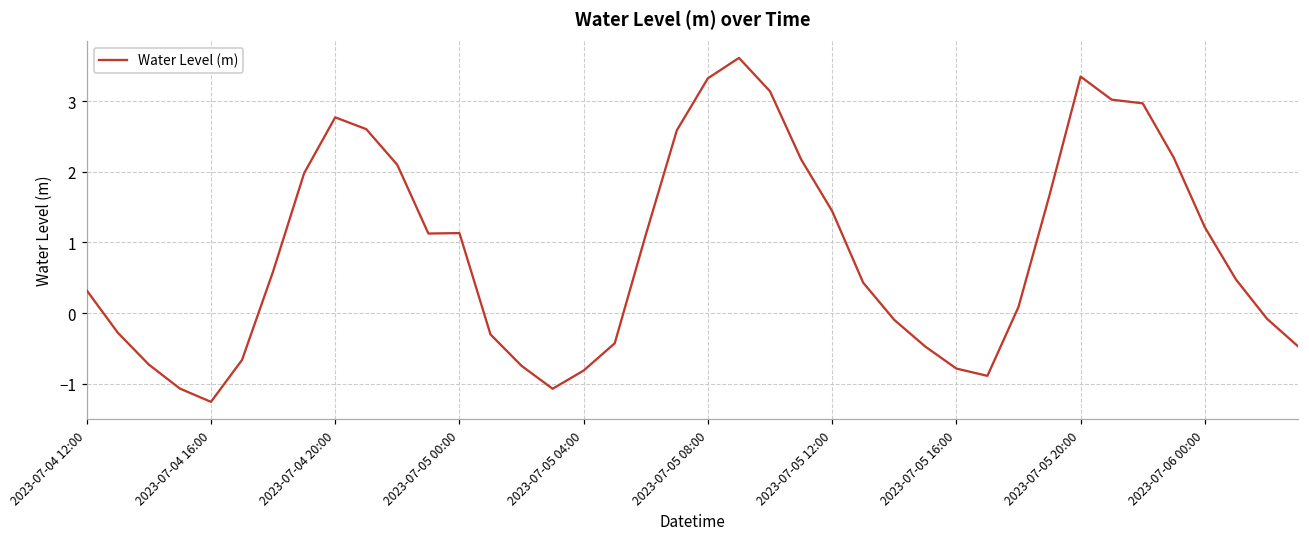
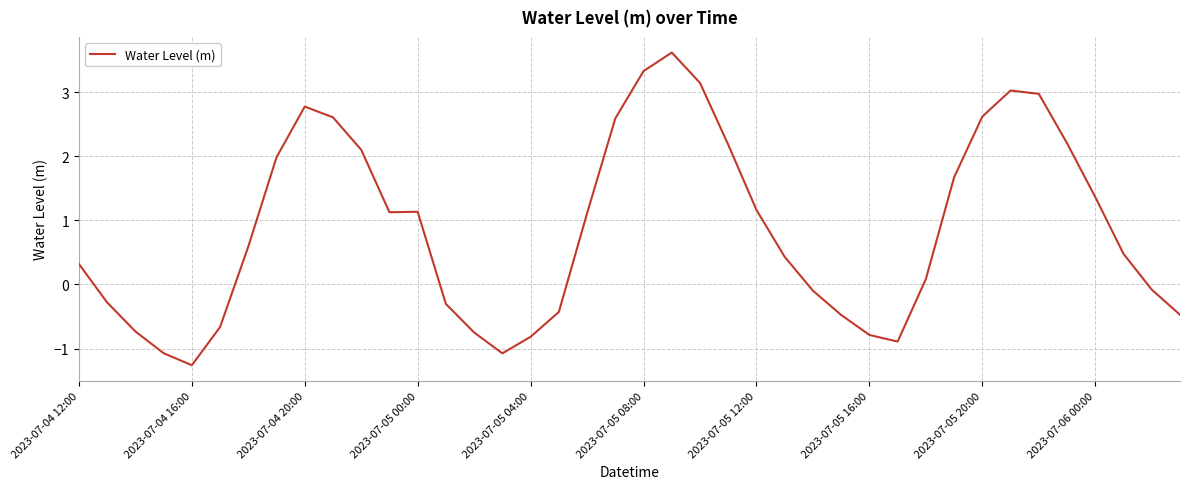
  {
    "2023-07-04 12:00": 0.3,
    "2023-07-04 16:00": -1.3,
    "2023-07-04 20:00": 2.8,
    "2023-07-05 00:00": 1.1,
    "2023-07-05 04:00": -0.8,
    "2023-07-05 08:00": 3.3,
-   "2023-07-05 12:00": 1.4,
+   "2023-07-05 12:00": 1.2,
    "2023-07-05 16:00": -0.8,
-   "2023-07-05 20:00": 3.4,
-   "2023-07-06 00:00": 1.2
+   "2023-07-05 20:00": 2.6,
+   "2023-07-06 00:00": 1.4
  }
